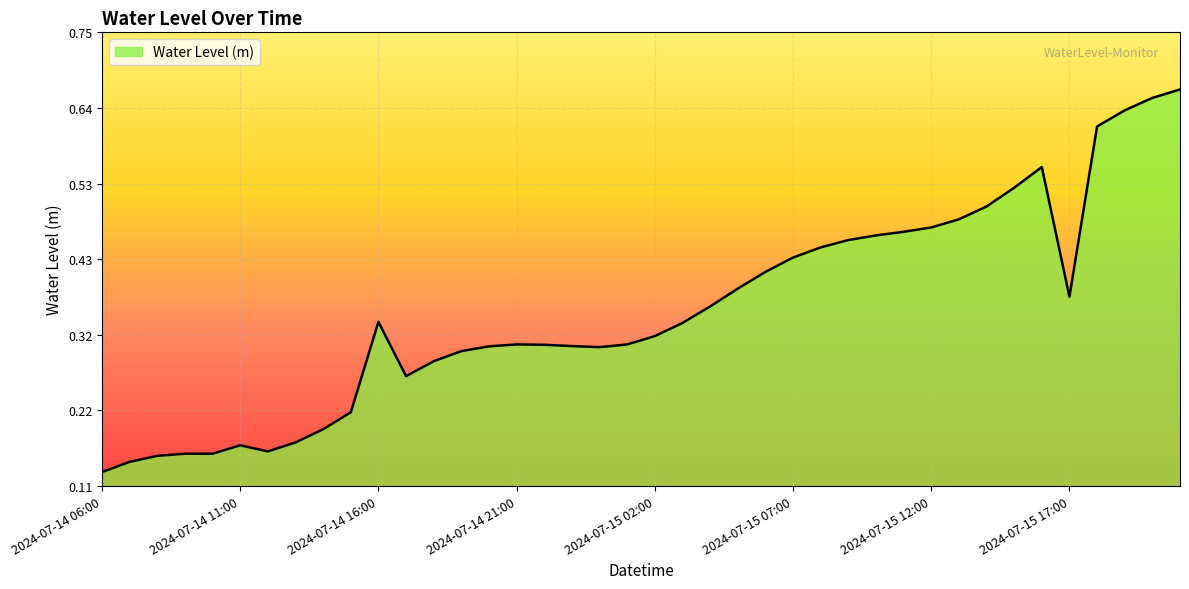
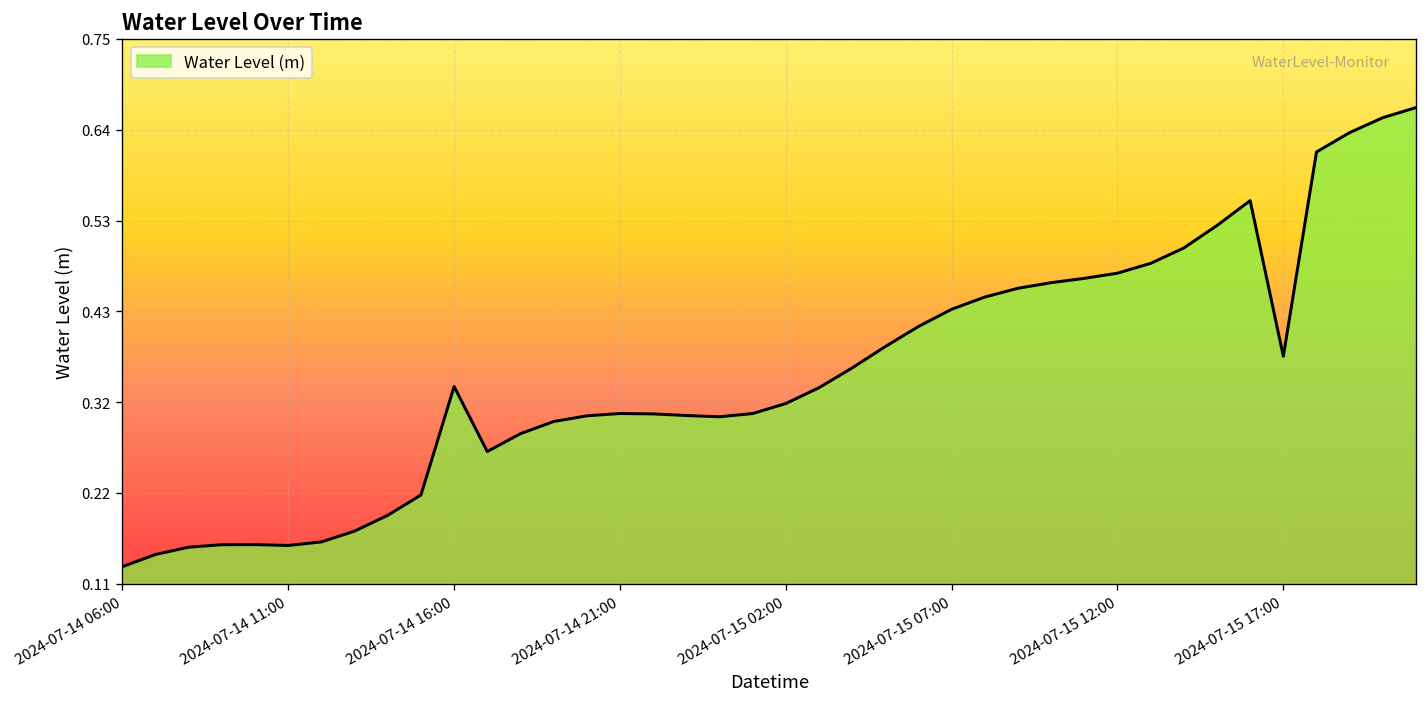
  {
    "2024-07-14 06:00": 0.13,
-   "2024-07-14 11:00": 0.17,
+   "2024-07-14 11:00": 0.16,
    "2024-07-14 16:00": 0.34,
    "2024-07-14 21:00": 0.31,
    "2024-07-15 02:00": 0.32,
    "2024-07-15 07:00": 0.43,
    "2024-07-15 12:00": 0.47,
    "2024-07-15 17:00": 0.38
  }
